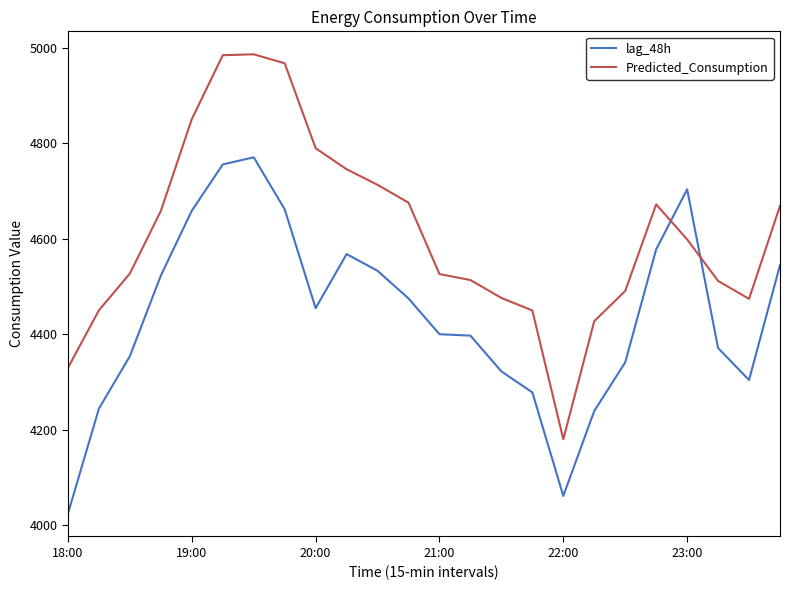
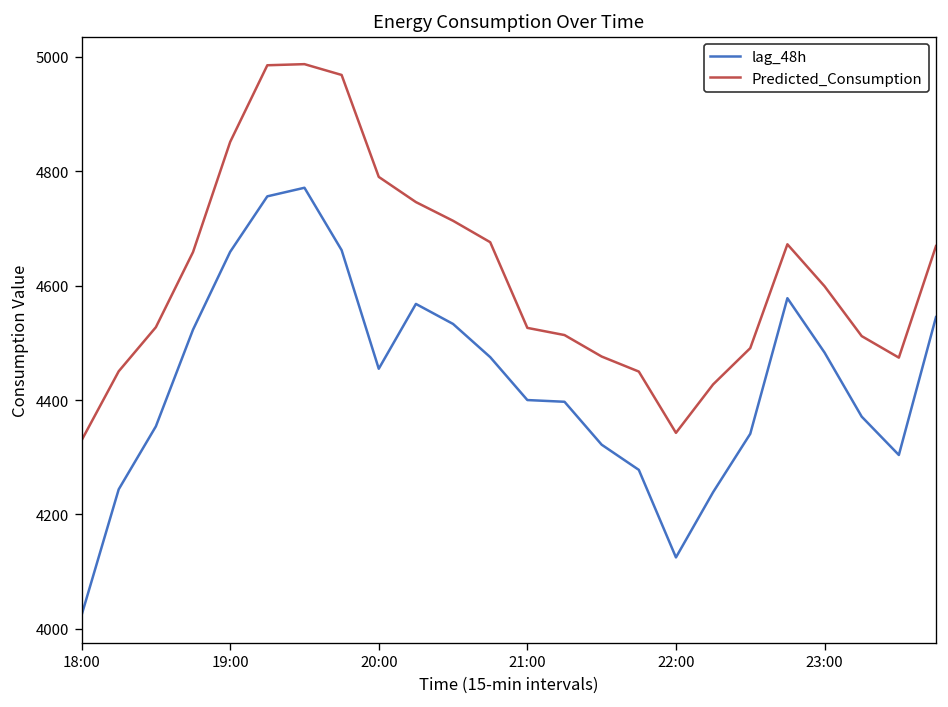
  {
    "lag_48h": {
      "18:00": 4020,
      "19:00": 4660,
      "20:00": 4450,
      "21:00": 4400,
-     "22:00": 4060,
-     "23:00": 4700
+     "22:00": 4130,
+     "23:00": 4480
    },
    "Predicted_Consumption": {
      "18:00": 4330,
      "19:00": 4850,
      "20:00": 4790,
      "21:00": 4530,
-     "22:00": 4180,
+     "22:00": 4340,
      "23:00": 4600
    }
  }
